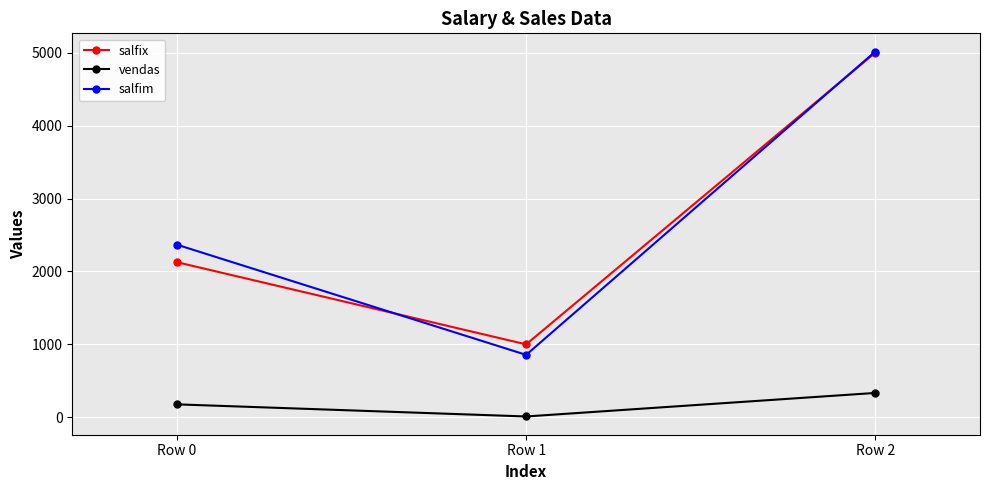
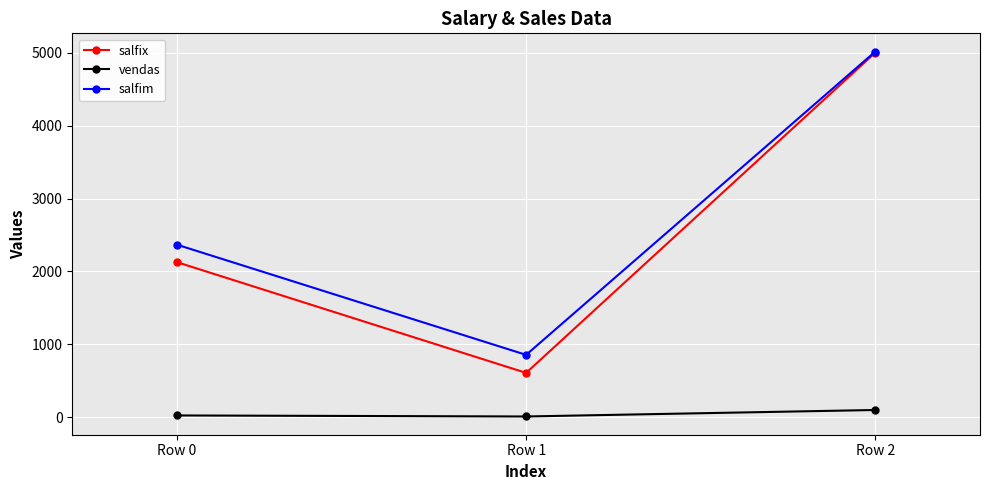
  {
    "salfix": {
      "Row 0": 2100,
-     "Row 1": 1000
+     "Row 1": 600
    },
    "vendas": {
-     "Row 0": 200,
+     "Row 0": 0,
      "Row 1": 0,
-     "Row 2": 300
+     "Row 2": 100
    },
    "salfim": {
      "Row 0": 2400,
      "Row 1": 900
    }
  }
